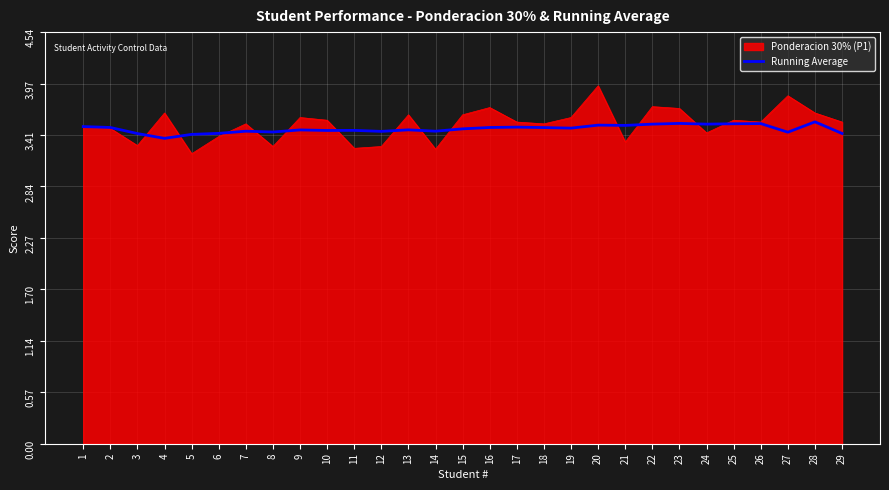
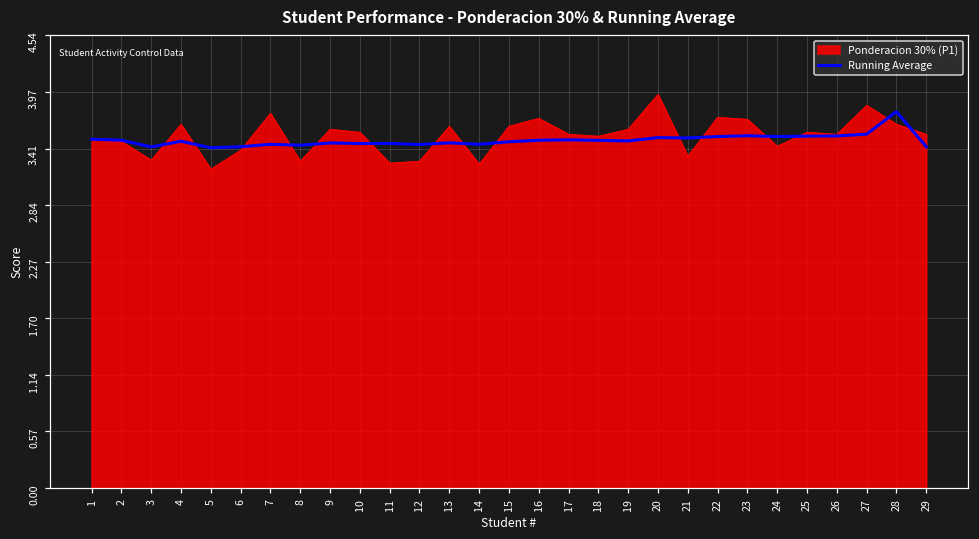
  {
    "Ponderacion 30% (P1)": {
      "3": 3.3,
      "4": 3.7,
      "5": 3.2,
      "6": 3.4,
-     "7": 3.5,
+     "7": 3.8,
      "8": 3.3,
      "9": 3.6,
      "10": 3.6,
      "11": 3.3,
      "12": 3.3,
      "13": 3.6,
      "14": 3.3,
      "15": 3.6,
      "16": 3.7,
      "17": 3.6,
      "18": 3.5,
      "19": 3.6,
      "20": 4.0,
      "21": 3.3,
      "22": 3.7,
      "23": 3.7,
      "24": 3.4,
      "25": 3.6,
      "27": 3.8,
      "28": 3.7,
      "29": 3.6
    },
    "Running Average": {
      "3": 3.4,
-     "4": 3.4,
+     "4": 3.5,
      "5": 3.4,
      "6": 3.4,
      "7": 3.4,
      "8": 3.4,
      "9": 3.5,
      "10": 3.5,
      "11": 3.5,
      "12": 3.4,
      "13": 3.5,
      "14": 3.4,
      "15": 3.5,
      "16": 3.5,
      "17": 3.5,
      "18": 3.5,
      "19": 3.5,
      "20": 3.5,
      "21": 3.5,
      "22": 3.5,
      "23": 3.5,
      "24": 3.5,
      "25": 3.5,
-     "27": 3.4,
-     "28": 3.6,
+     "27": 3.6,
+     "28": 3.8,
      "29": 3.4
    }
  }
